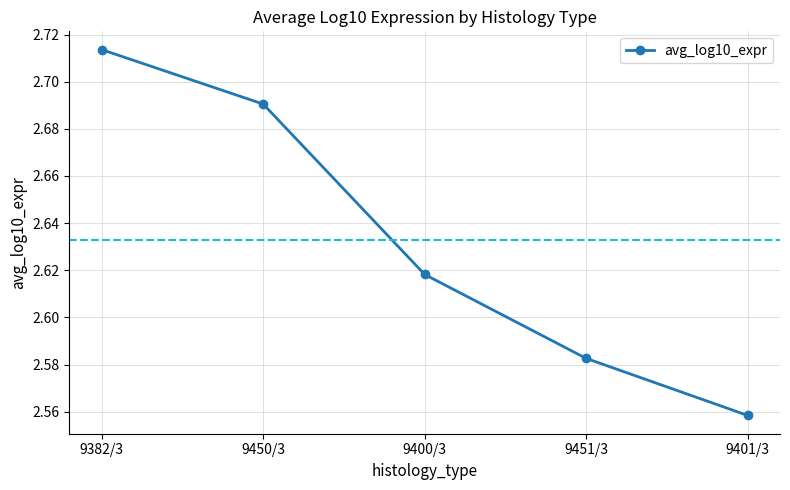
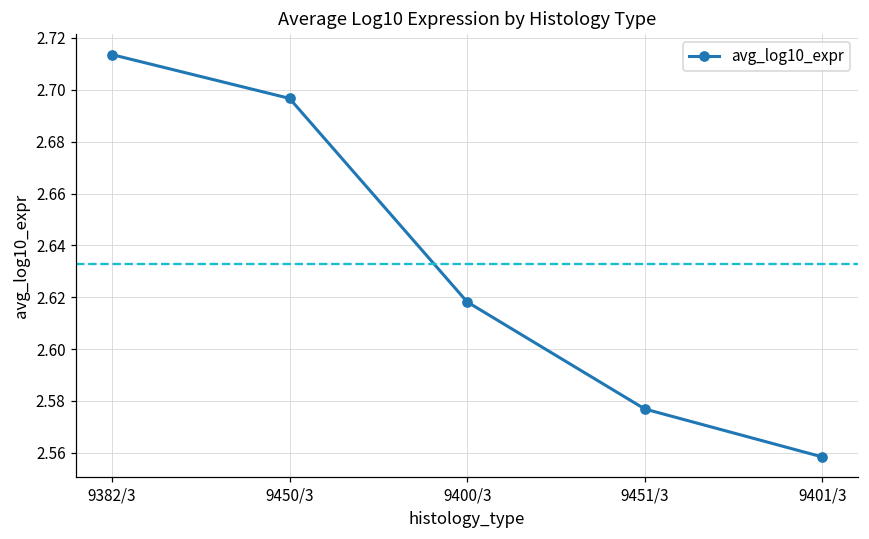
  {
    "9382/3": 2.714,
-   "9450/3": 2.691,
+   "9450/3": 2.697,
    "9400/3": 2.618,
-   "9451/3": 2.583,
+   "9451/3": 2.577,
    "9401/3": 2.558
  }
